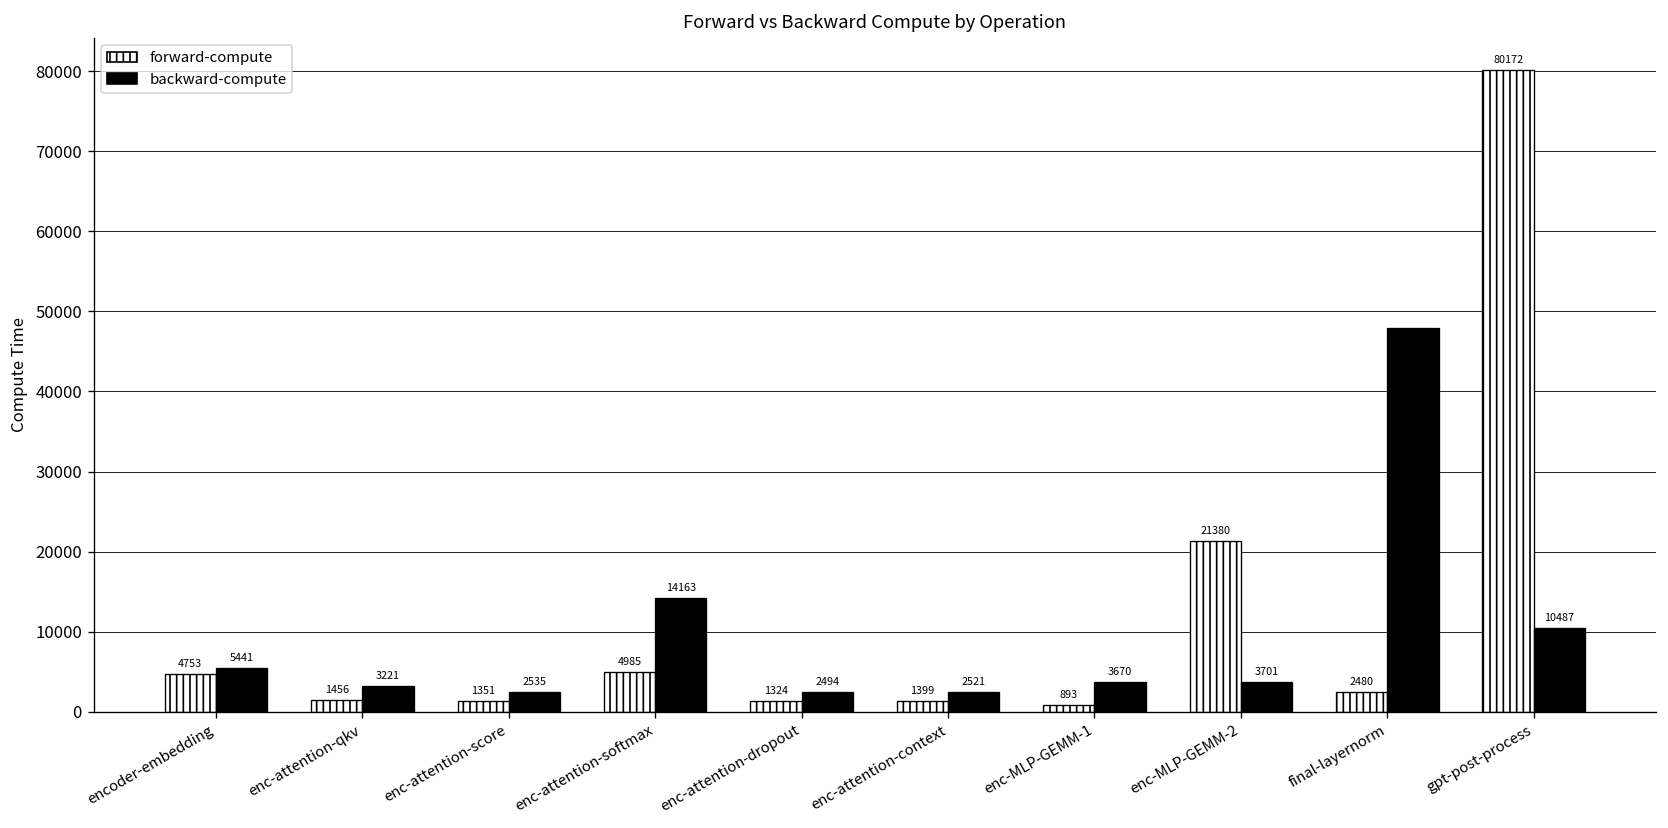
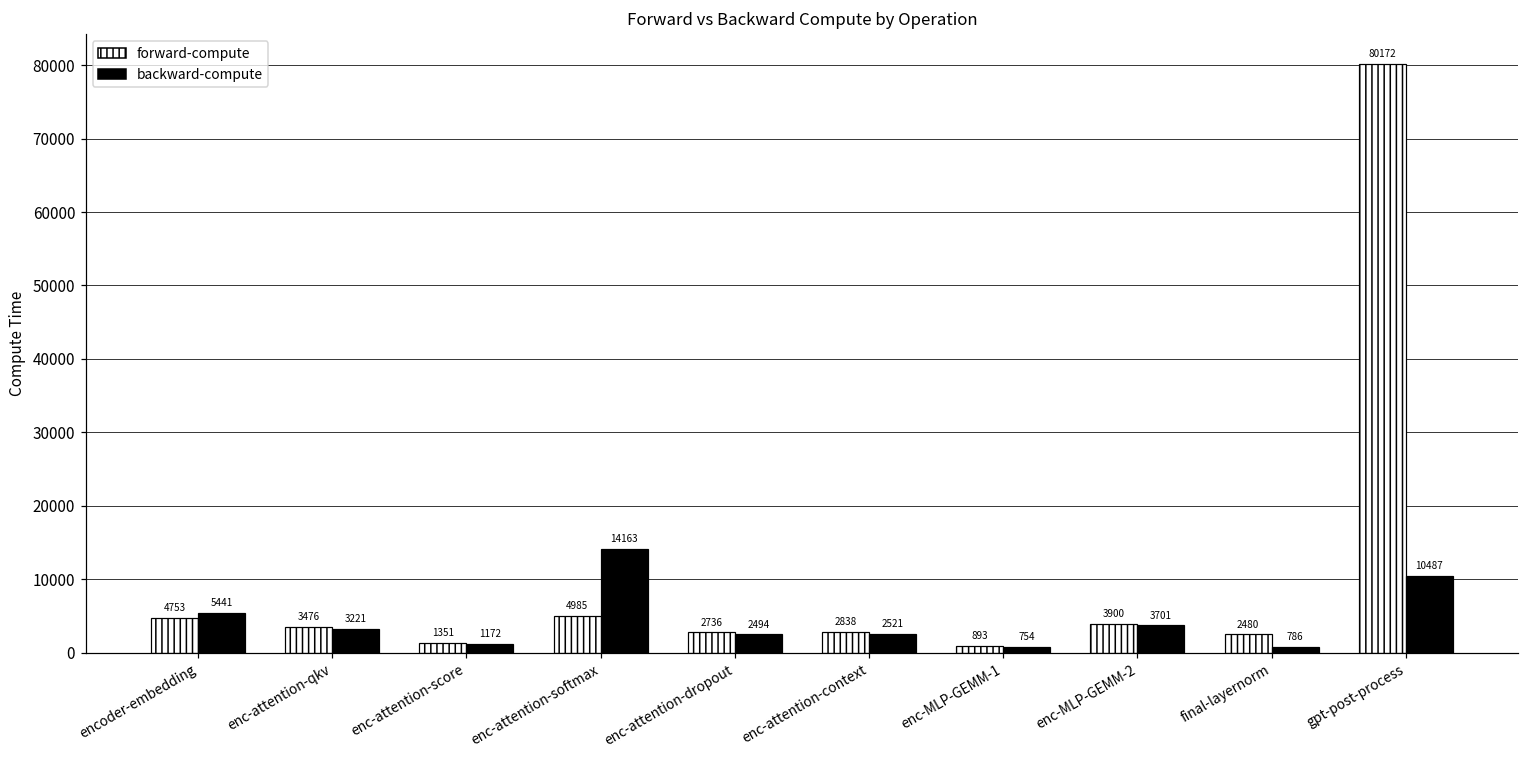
  {
    "forward-compute": {
      "encoder-embedding": 4753,
-     "enc-attention-qkv": 1456,
+     "enc-attention-qkv": 3476,
      "enc-attention-score": 1351,
      "enc-attention-softmax": 4985,
-     "enc-attention-dropout": 1324,
-     "enc-attention-context": 1399,
+     "enc-attention-dropout": 2736,
+     "enc-attention-context": 2838,
      "enc-MLP-GEMM-1": 893,
-     "enc-MLP-GEMM-2": 21380,
+     "enc-MLP-GEMM-2": 3900,
      "final-layernorm": 2480,
      "gpt-post-process": 80172
    },
    "backward-compute": {
      "encoder-embedding": 5441,
      "enc-attention-qkv": 3221,
-     "enc-attention-score": 2535,
+     "enc-attention-score": 1172,
      "enc-attention-softmax": 14163,
      "enc-attention-dropout": 2494,
      "enc-attention-context": 2521,
-     "enc-MLP-GEMM-1": 3670,
+     "enc-MLP-GEMM-1": 754,
      "enc-MLP-GEMM-2": 3701,
-     "final-layernorm": 48000,
+     "final-layernorm": 1000,
      "gpt-post-process": 10487
    }
  }
